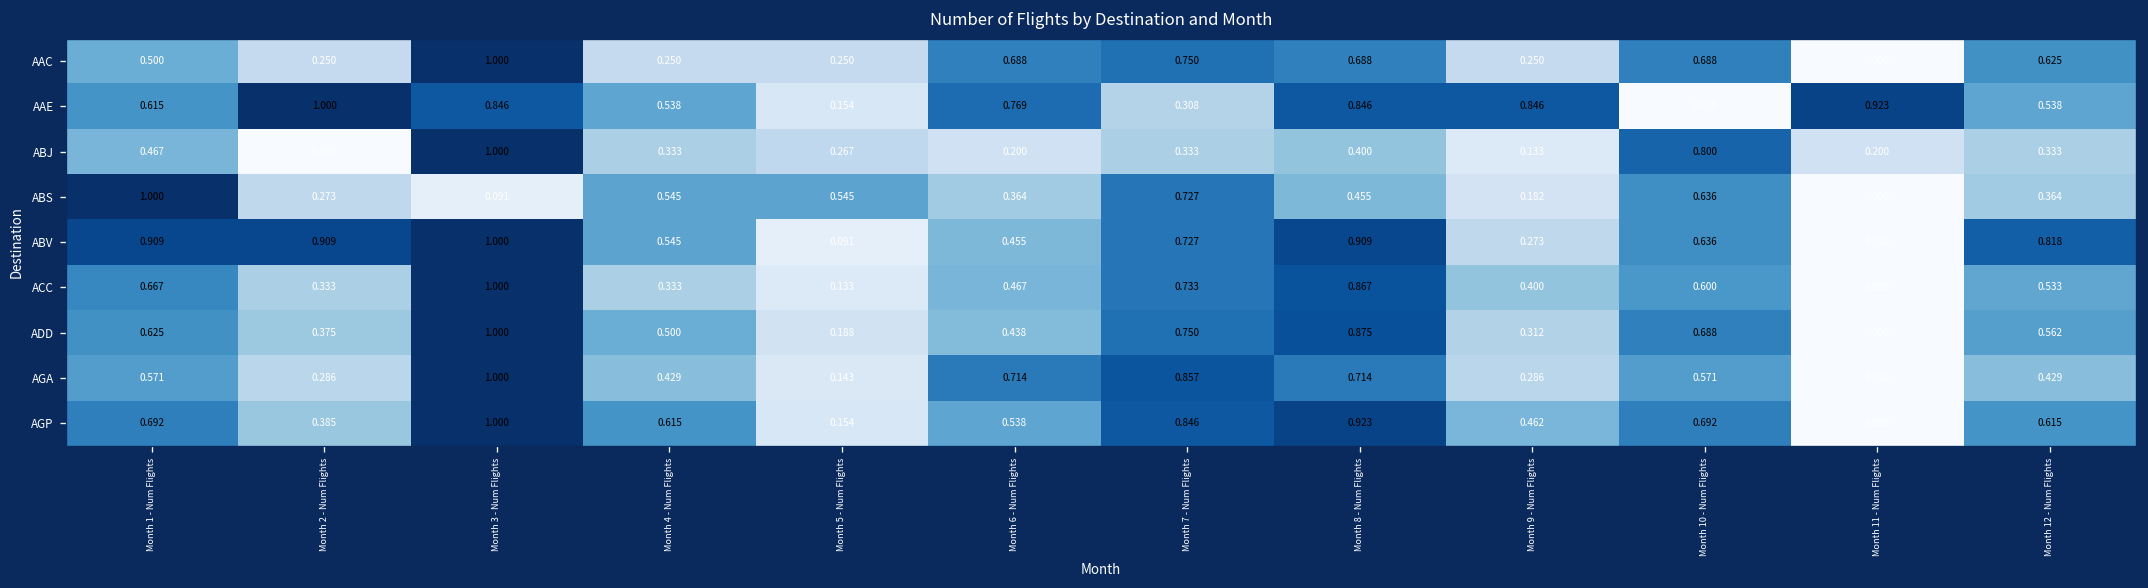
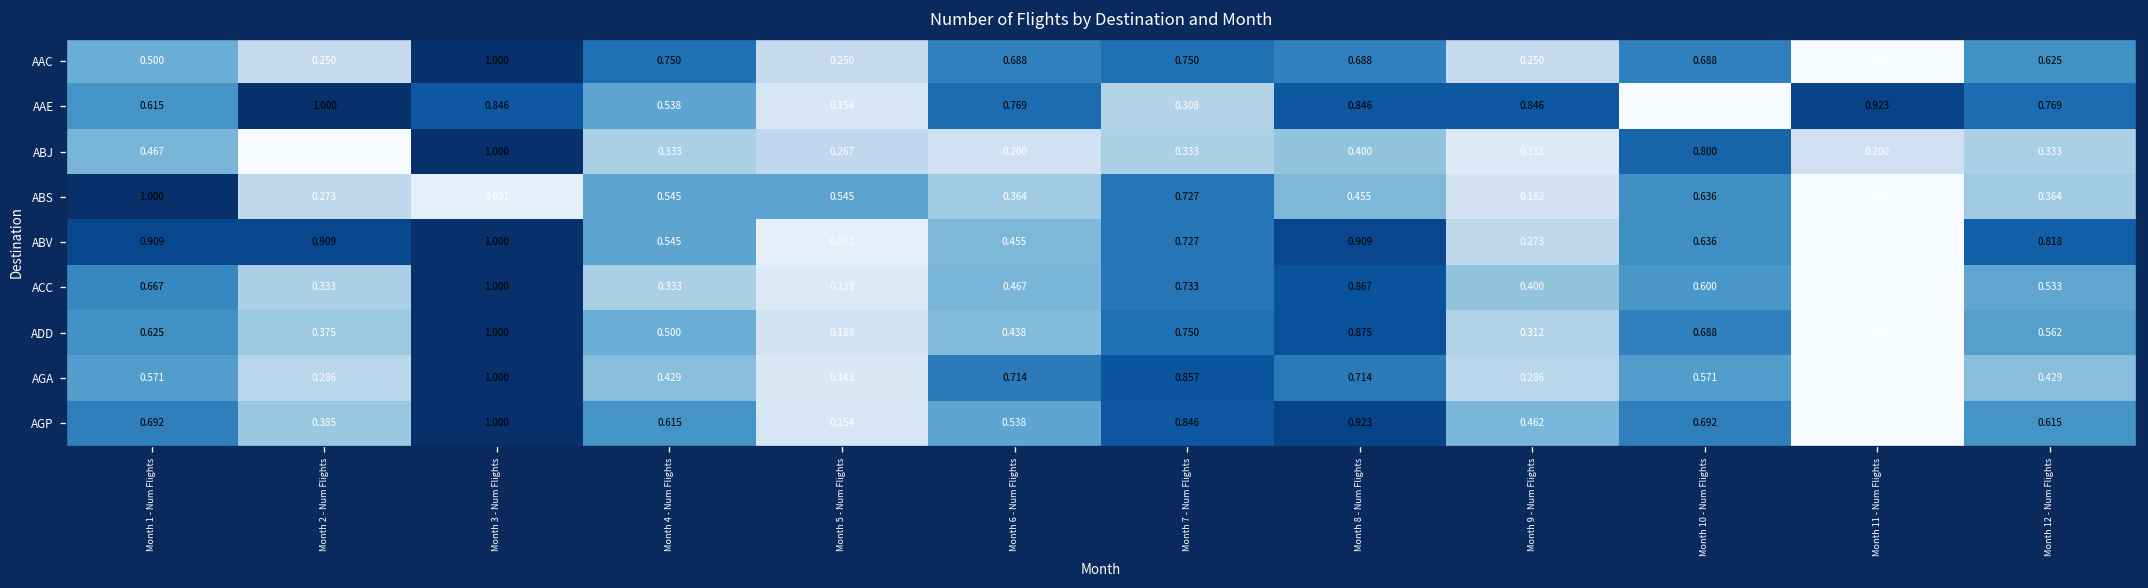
  {
    "AAC": {
      "Month 1 - Num Flights": 0.500,
      "Month 2 - Num Flights": 0.250,
      "Month 3 - Num Flights": 1.000,
-     "Month 4 - Num Flights": 0.250,
+     "Month 4 - Num Flights": 0.750,
      "Month 5 - Num Flights": 0.250,
      "Month 6 - Num Flights": 0.688,
      "Month 7 - Num Flights": 0.750,
      "Month 8 - Num Flights": 0.688,
      "Month 9 - Num Flights": 0.250,
      "Month 10 - Num Flights": 0.688,
      "Month 12 - Num Flights": 0.625
    },
    "AAE": {
      "Month 1 - Num Flights": 0.615,
      "Month 2 - Num Flights": 1.000,
      "Month 3 - Num Flights": 0.846,
      "Month 4 - Num Flights": 0.538,
      "Month 6 - Num Flights": 0.769,
      "Month 7 - Num Flights": 0.308,
      "Month 8 - Num Flights": 0.846,
      "Month 9 - Num Flights": 0.846,
      "Month 11 - Num Flights": 0.923,
-     "Month 12 - Num Flights": 0.538
+     "Month 12 - Num Flights": 0.769
    },
    "ABJ": {
      "Month 1 - Num Flights": 0.467,
      "Month 3 - Num Flights": 1.000,
      "Month 4 - Num Flights": 0.333,
      "Month 5 - Num Flights": 0.267,
      "Month 6 - Num Flights": 0.200,
      "Month 7 - Num Flights": 0.333,
      "Month 8 - Num Flights": 0.400,
      "Month 10 - Num Flights": 0.800,
      "Month 11 - Num Flights": 0.200,
      "Month 12 - Num Flights": 0.333
    },
    "ABS": {
      "Month 1 - Num Flights": 1.000,
      "Month 2 - Num Flights": 0.273,
      "Month 4 - Num Flights": 0.545,
      "Month 5 - Num Flights": 0.545,
      "Month 6 - Num Flights": 0.364,
      "Month 7 - Num Flights": 0.727,
      "Month 8 - Num Flights": 0.455,
      "Month 10 - Num Flights": 0.636,
      "Month 12 - Num Flights": 0.364
    },
    "ABV": {
      "Month 1 - Num Flights": 0.909,
      "Month 2 - Num Flights": 0.909,
      "Month 3 - Num Flights": 1.000,
      "Month 4 - Num Flights": 0.545,
      "Month 6 - Num Flights": 0.455,
      "Month 7 - Num Flights": 0.727,
      "Month 8 - Num Flights": 0.909,
      "Month 9 - Num Flights": 0.273,
      "Month 10 - Num Flights": 0.636,
      "Month 12 - Num Flights": 0.818
    },
    "ACC": {
      "Month 1 - Num Flights": 0.667,
      "Month 2 - Num Flights": 0.333,
      "Month 3 - Num Flights": 1.000,
      "Month 4 - Num Flights": 0.333,
      "Month 6 - Num Flights": 0.467,
      "Month 7 - Num Flights": 0.733,
      "Month 8 - Num Flights": 0.867,
      "Month 9 - Num Flights": 0.400,
      "Month 10 - Num Flights": 0.600,
      "Month 12 - Num Flights": 0.533
    },
    "ADD": {
      "Month 1 - Num Flights": 0.625,
      "Month 2 - Num Flights": 0.375,
      "Month 3 - Num Flights": 1.000,
      "Month 4 - Num Flights": 0.500,
      "Month 6 - Num Flights": 0.438,
      "Month 7 - Num Flights": 0.750,
      "Month 8 - Num Flights": 0.875,
      "Month 9 - Num Flights": 0.312,
      "Month 10 - Num Flights": 0.688,
      "Month 12 - Num Flights": 0.562
    },
    "AGA": {
      "Month 1 - Num Flights": 0.571,
      "Month 2 - Num Flights": 0.286,
      "Month 3 - Num Flights": 1.000,
      "Month 4 - Num Flights": 0.429,
      "Month 6 - Num Flights": 0.714,
      "Month 7 - Num Flights": 0.857,
      "Month 8 - Num Flights": 0.714,
      "Month 9 - Num Flights": 0.286,
      "Month 10 - Num Flights": 0.571,
      "Month 12 - Num Flights": 0.429
    },
    "AGP": {
      "Month 1 - Num Flights": 0.692,
      "Month 2 - Num Flights": 0.385,
      "Month 3 - Num Flights": 1.000,
      "Month 4 - Num Flights": 0.615,
      "Month 6 - Num Flights": 0.538,
      "Month 7 - Num Flights": 0.846,
      "Month 8 - Num Flights": 0.923,
      "Month 9 - Num Flights": 0.462,
      "Month 10 - Num Flights": 0.692,
      "Month 12 - Num Flights": 0.615
    }
  }
